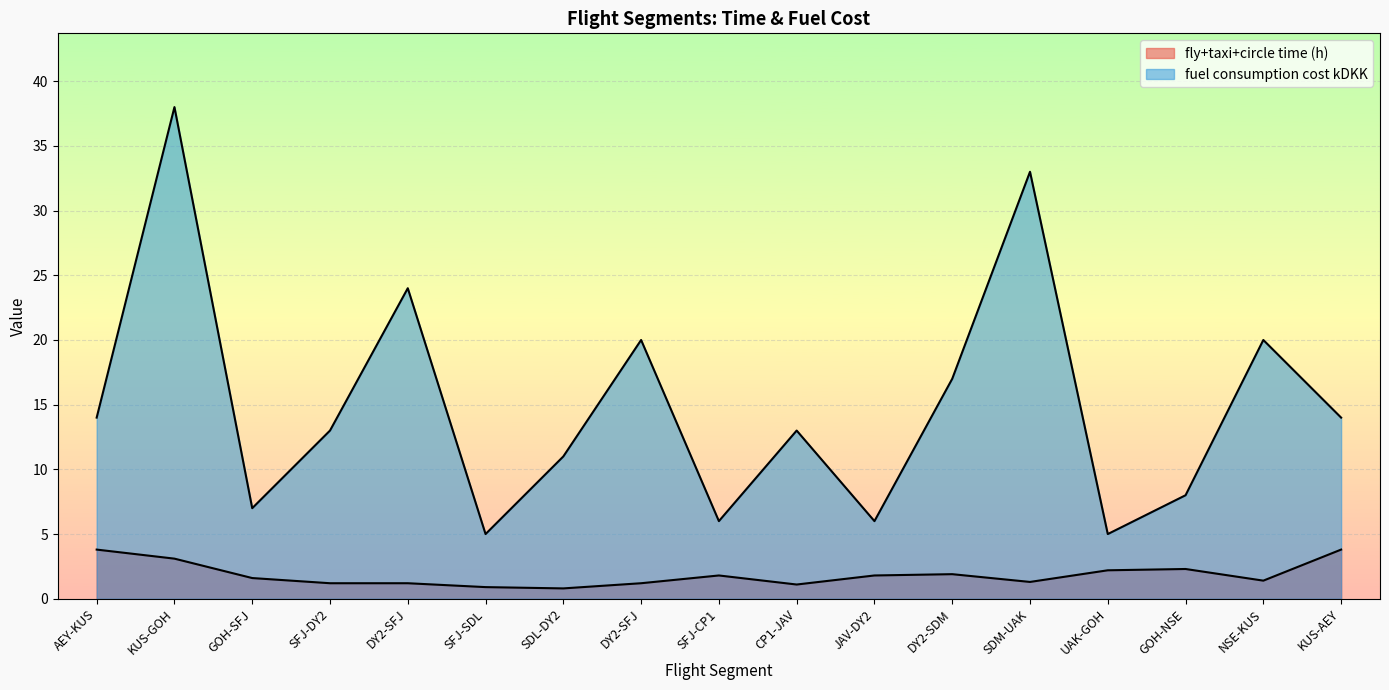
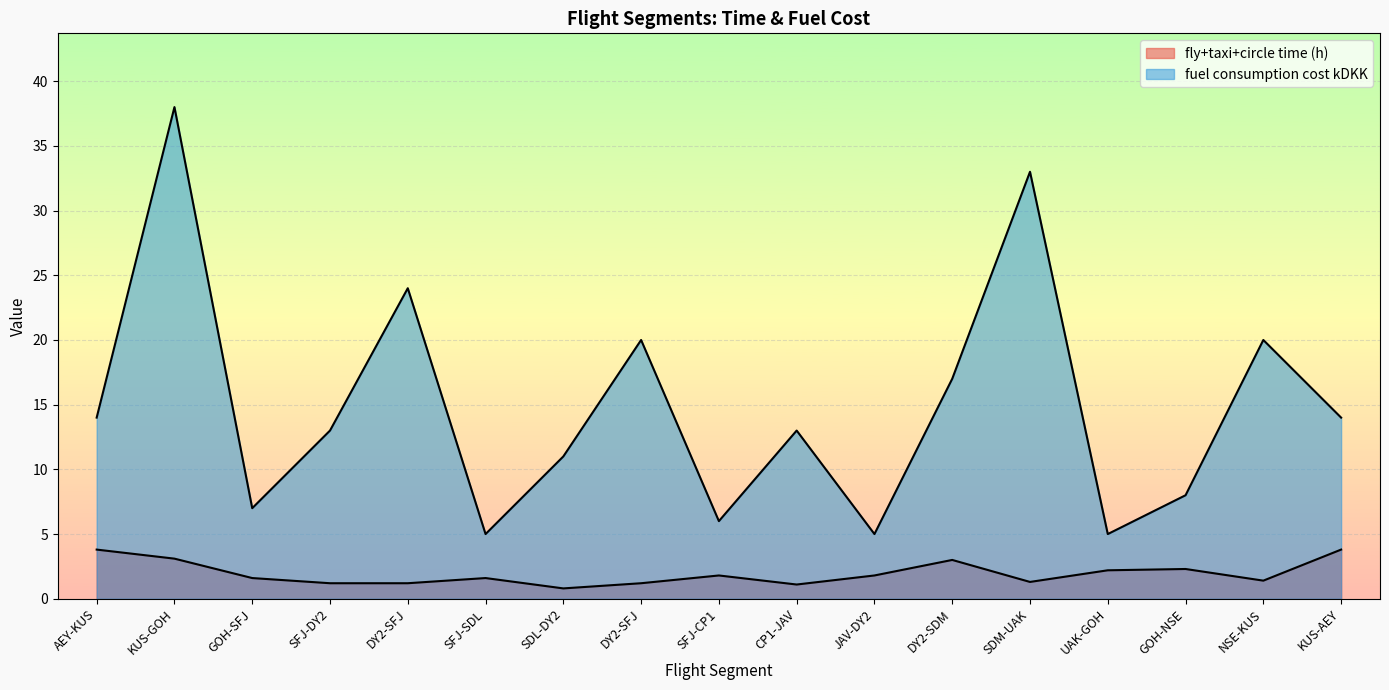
  {
    "fly+taxi+circle time (h)": {
      "AEY-KUS": 3.8,
      "KUS-GOH": 3.1,
      "GOH-SFJ": 1.6,
      "SFJ-DY2": 1.2,
-     "SFJ-SDL": 0.9,
+     "SFJ-SDL": 1.6,
      "SDL-DY2": 0.8,
      "SFJ-CP1": 1.8,
      "CP1-JAV": 1.1,
      "JAV-DY2": 1.8,
-     "DY2-SDM": 1.9,
+     "DY2-SDM": 3.0,
      "SDM-UAK": 1.3,
      "UAK-GOH": 2.2,
      "GOH-NSE": 2.3,
      "NSE-KUS": 1.4,
      "KUS-AEY": 3.8
    },
    "fuel consumption cost kDKK": {
      "AEY-KUS": 14,
      "KUS-GOH": 38,
      "GOH-SFJ": 7,
      "SFJ-DY2": 13,
      "SFJ-SDL": 5,
      "SDL-DY2": 11,
      "SFJ-CP1": 6,
      "CP1-JAV": 13,
-     "JAV-DY2": 6,
+     "JAV-DY2": 5,
      "DY2-SDM": 17,
      "SDM-UAK": 33,
      "UAK-GOH": 5,
      "GOH-NSE": 8,
      "NSE-KUS": 20,
      "KUS-AEY": 14
    }
  }
